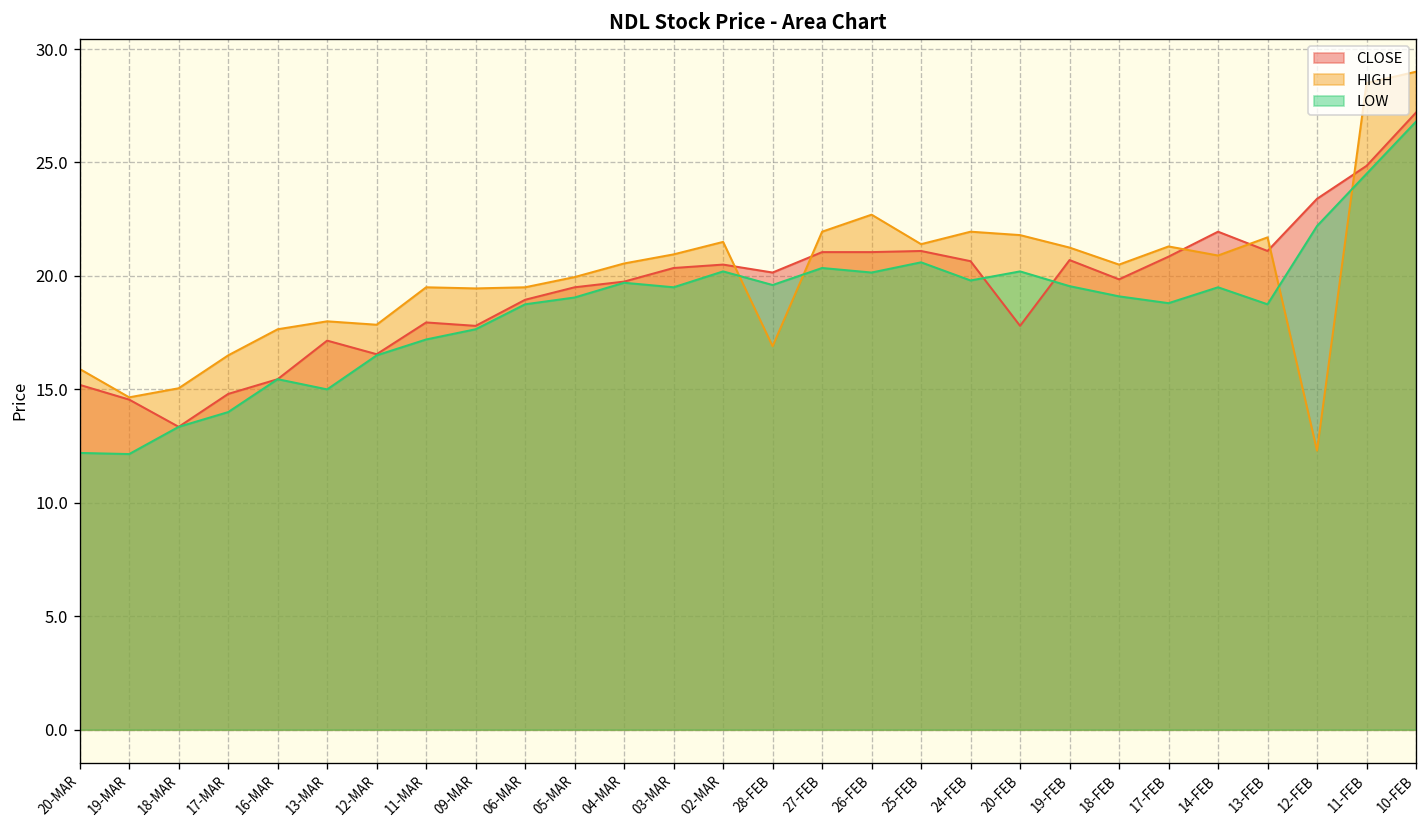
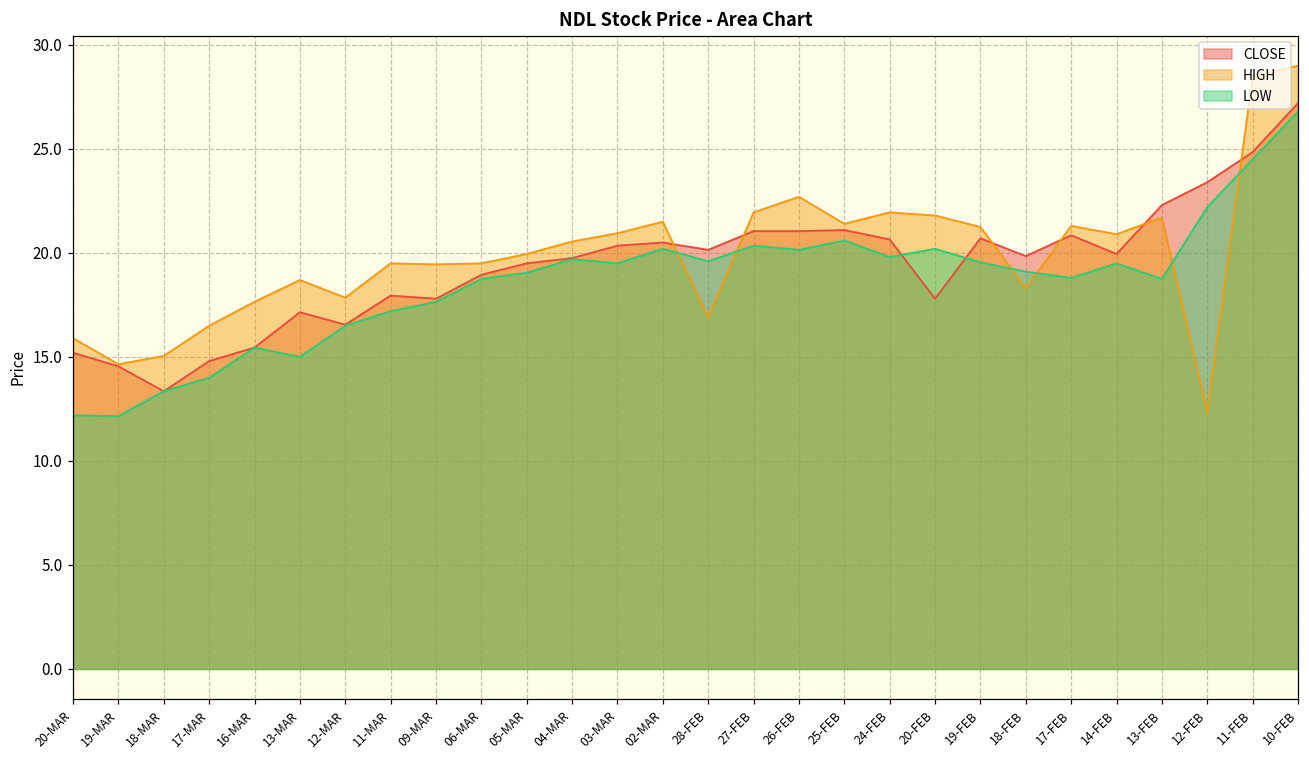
  {
    "CLOSE": {
      "20-MAR": 15.2,
      "17-MAR": 14.8,
      "13-MAR": 17.2,
      "11-MAR": 18.0,
      "09-MAR": 17.8,
      "06-MAR": 19.0,
      "05-MAR": 19.5,
      "03-MAR": 20.4,
      "02-MAR": 20.5,
      "28-FEB": 20.2,
      "27-FEB": 21.1,
      "26-FEB": 21.1,
      "25-FEB": 21.1,
      "24-FEB": 20.7,
      "20-FEB": 17.8,
      "19-FEB": 20.7,
      "18-FEB": 19.9,
      "17-FEB": 20.9,
-     "14-FEB": 22.0,
-     "13-FEB": 21.1,
+     "14-FEB": 20.0,
+     "13-FEB": 22.3,
      "12-FEB": 23.4,
      "11-FEB": 24.9,
      "10-FEB": 27.2
    },
    "HIGH": {
      "20-MAR": 15.9,
      "18-MAR": 15.1,
      "17-MAR": 16.5,
      "16-MAR": 17.7,
-     "13-MAR": 18.0,
+     "13-MAR": 18.7,
      "12-MAR": 17.9,
      "11-MAR": 19.5,
      "09-MAR": 19.5,
      "06-MAR": 19.5,
      "05-MAR": 20.0,
      "04-MAR": 20.6,
      "03-MAR": 21.0,
      "02-MAR": 21.5,
      "28-FEB": 16.9,
      "27-FEB": 22.0,
      "26-FEB": 22.7,
      "25-FEB": 21.4,
      "24-FEB": 22.0,
      "20-FEB": 21.8,
      "19-FEB": 21.3,
-     "18-FEB": 20.5,
+     "18-FEB": 18.3,
      "17-FEB": 21.3,
      "14-FEB": 20.9,
      "13-FEB": 21.7,
      "12-FEB": 12.3,
      "10-FEB": 29.0
    },
    "LOW": {
      "20-MAR": 12.2,
      "19-MAR": 12.2,
      "17-MAR": 14.0,
      "13-MAR": 15.0,
      "11-MAR": 17.2,
      "09-MAR": 17.7,
      "06-MAR": 18.8,
      "05-MAR": 19.1,
      "03-MAR": 19.5,
      "02-MAR": 20.2,
      "28-FEB": 19.6,
      "27-FEB": 20.4,
      "26-FEB": 20.2,
      "25-FEB": 20.6,
      "24-FEB": 19.8,
      "20-FEB": 20.2,
      "19-FEB": 19.6,
      "18-FEB": 19.1,
      "17-FEB": 18.8,
      "14-FEB": 19.5,
      "13-FEB": 18.8,
      "12-FEB": 22.2,
      "11-FEB": 24.5,
      "10-FEB": 26.8
    }
  }
